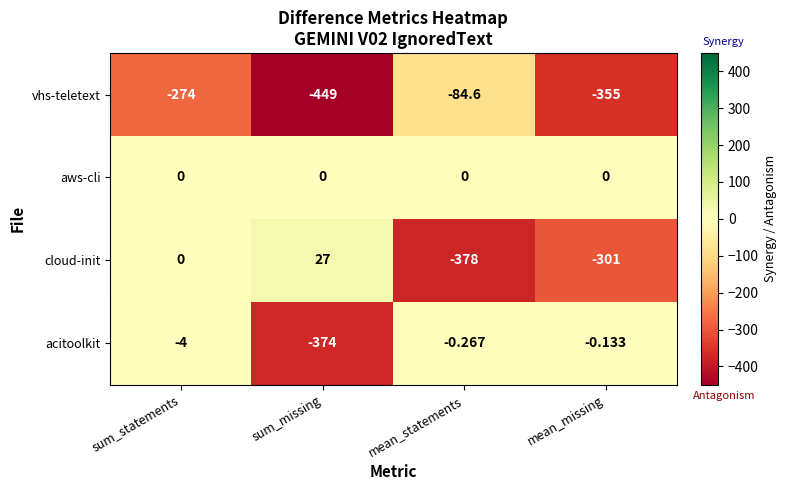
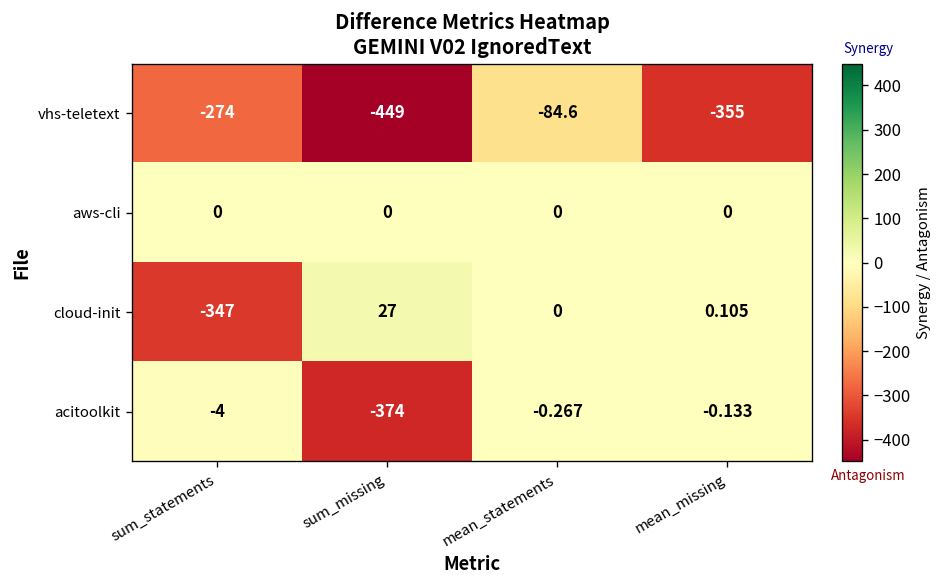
  {
    "vhs-teletext": {
      "sum_statements": -274,
      "sum_missing": -449,
      "mean_statements": -84.6,
      "mean_missing": -355
    },
    "aws-cli": {
      "sum_statements": 0,
      "sum_missing": 0,
      "mean_statements": 0,
      "mean_missing": 0
    },
    "cloud-init": {
-     "sum_statements": 0,
+     "sum_statements": -347,
      "sum_missing": 27,
-     "mean_statements": -378,
-     "mean_missing": -301
+     "mean_statements": 0,
+     "mean_missing": 0.105
    },
    "acitoolkit": {
      "sum_statements": -4,
      "sum_missing": -374,
      "mean_statements": -0.267,
      "mean_missing": -0.133
    }
  }
